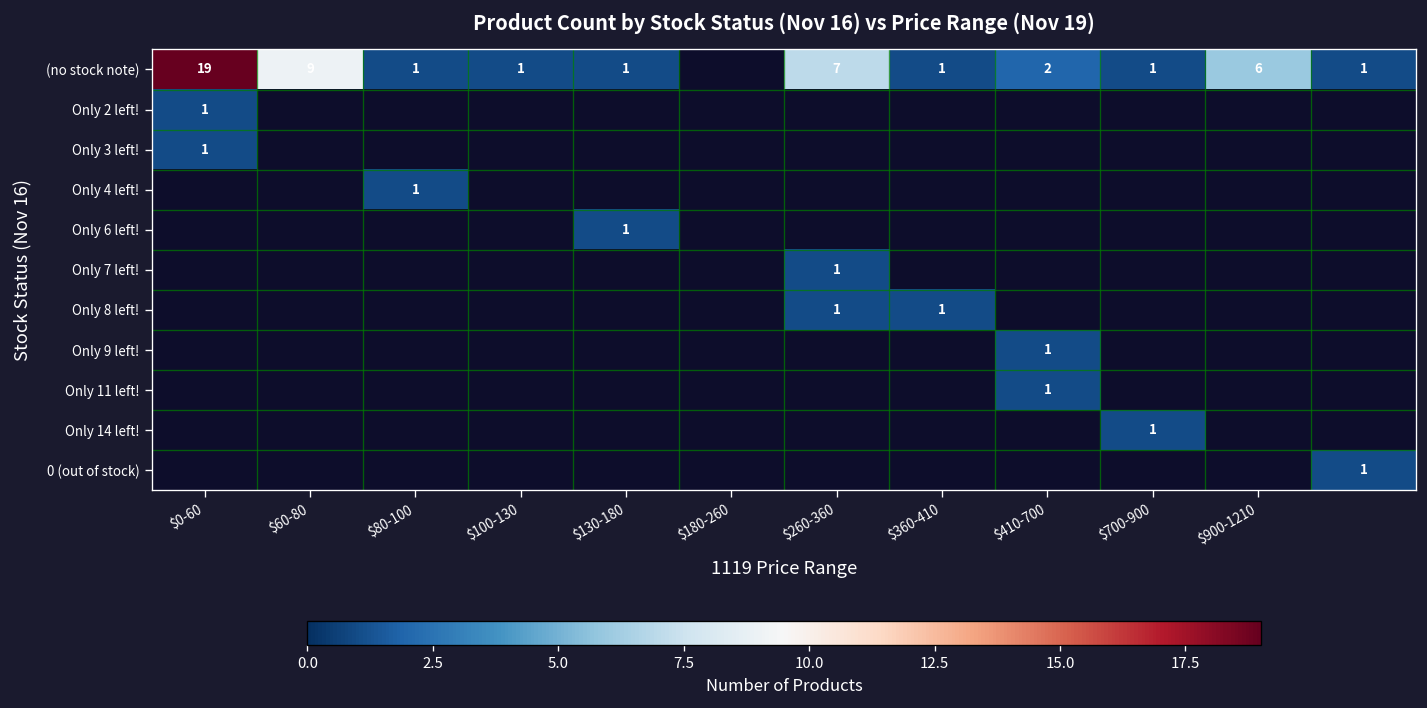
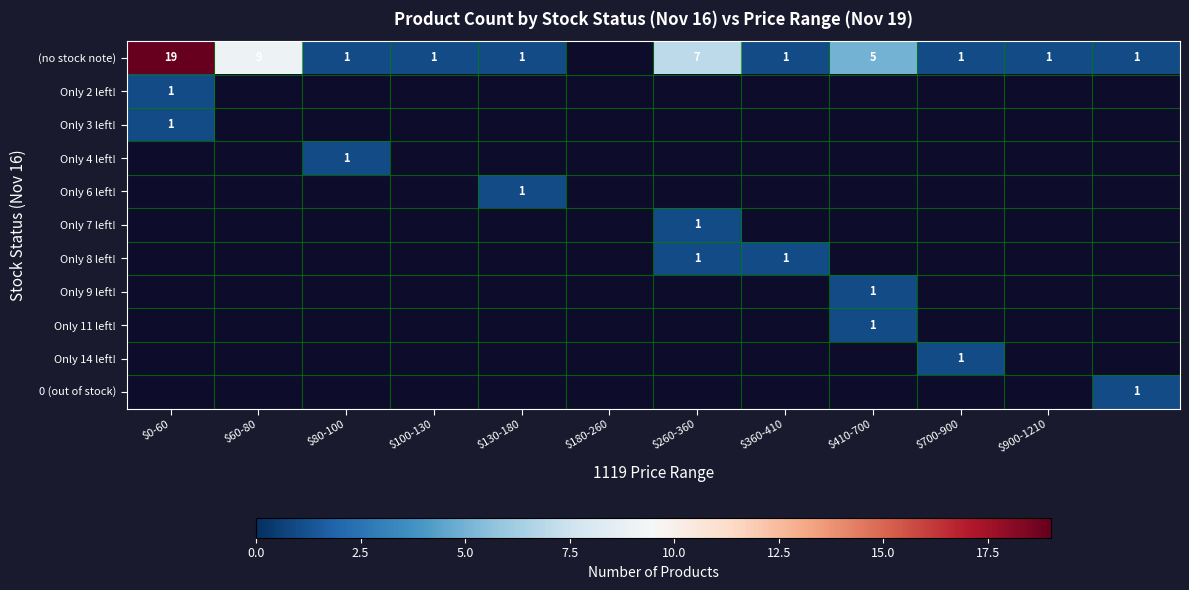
  {
    "(no stock note)": {
      "$0-60": 19,
      "$80-100": 1,
      "$100-130": 1,
      "$130-180": 1,
      "$260-360": 7,
      "$360-410": 1,
-     "$410-700": 2,
+     "$410-700": 5,
      "$700-900": 1,
-     "$900-1210": 6
+     "$900-1210": 1
    },
    "Only 2 left!": {
      "$0-60": 1
    },
    "Only 3 left!": {
      "$0-60": 1
    },
    "Only 4 left!": {
      "$80-100": 1
    },
    "Only 6 left!": {
      "$130-180": 1
    },
    "Only 7 left!": {
      "$260-360": 1
    },
    "Only 8 left!": {
      "$260-360": 1,
      "$360-410": 1
    },
    "Only 9 left!": {
      "$410-700": 1
    },
    "Only 11 left!": {
      "$410-700": 1
    },
    "Only 14 left!": {
      "$700-900": 1
    }
  }
